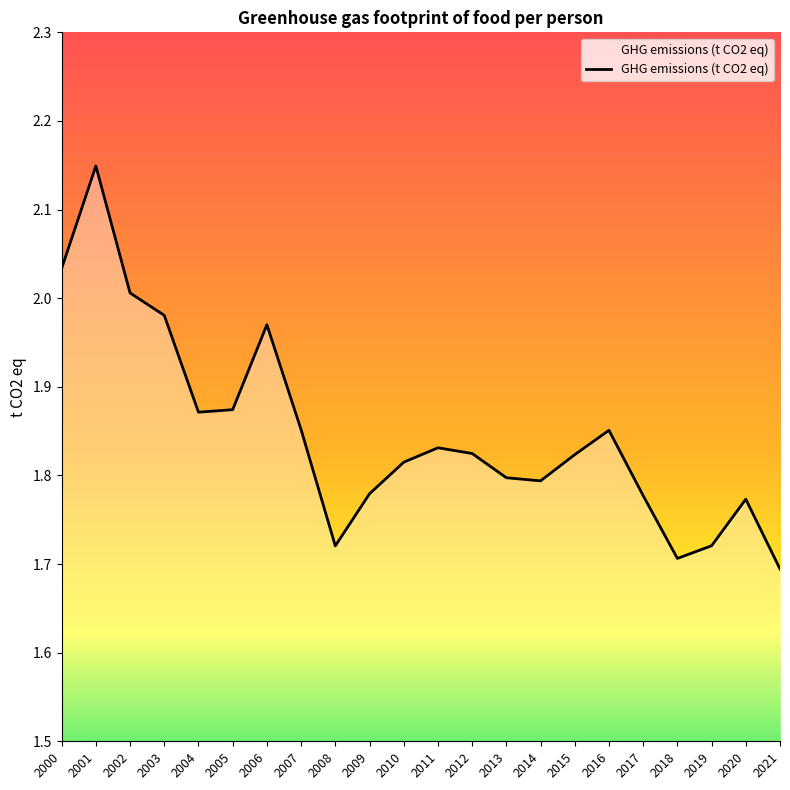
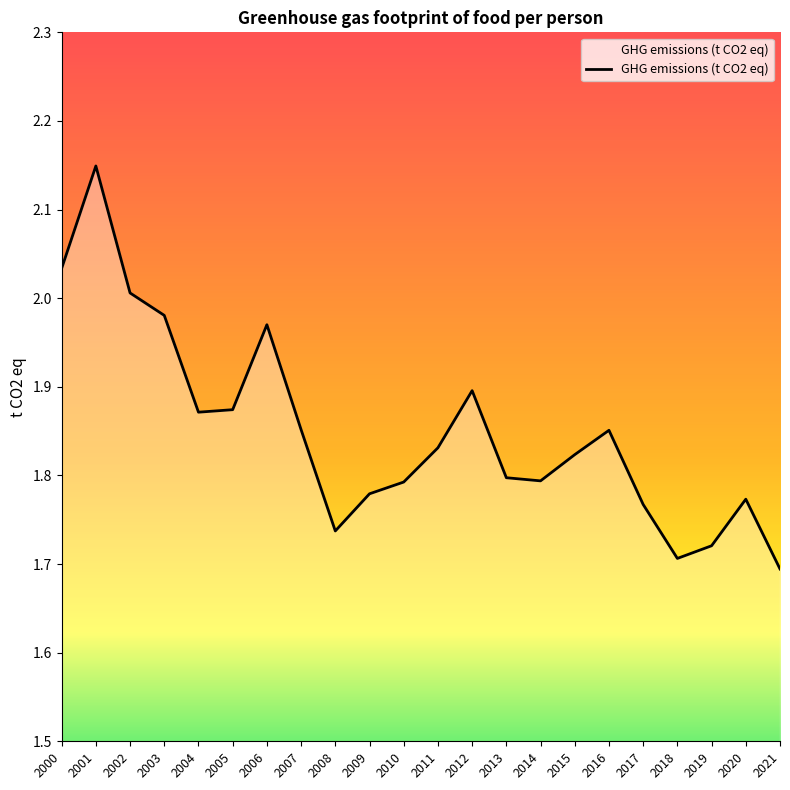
  {
    "2000": 2.03,
    "2001": 2.15,
    "2002": 2.01,
    "2003": 1.98,
    "2004": 1.87,
    "2005": 1.87,
    "2006": 1.97,
    "2007": 1.85,
-   "2008": 1.72,
+   "2008": 1.74,
    "2009": 1.78,
-   "2010": 1.81,
+   "2010": 1.79,
    "2011": 1.83,
-   "2012": 1.82,
+   "2012": 1.90,
    "2013": 1.80,
    "2014": 1.79,
    "2015": 1.82,
    "2016": 1.85,
-   "2017": 1.78,
+   "2017": 1.77,
    "2018": 1.71,
    "2019": 1.72,
    "2020": 1.77,
    "2021": 1.69
  }
